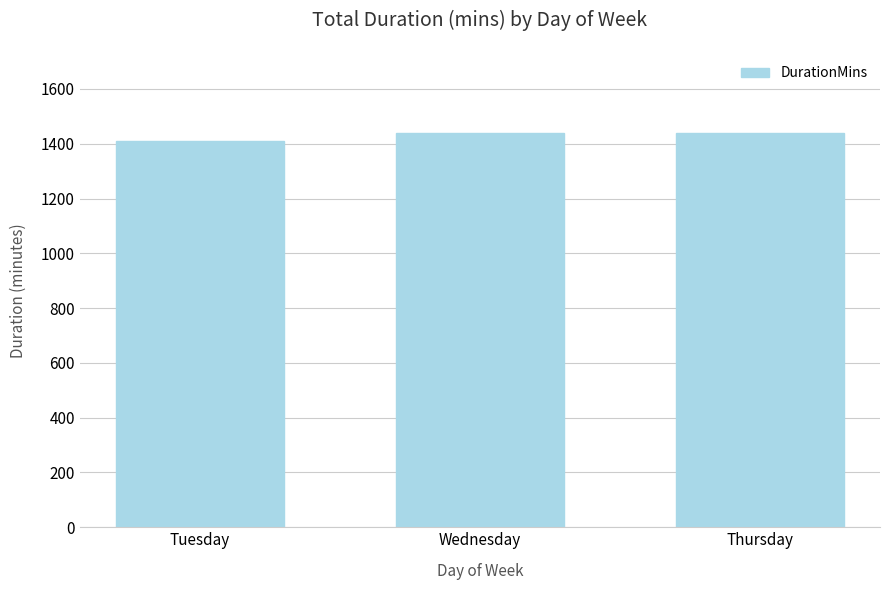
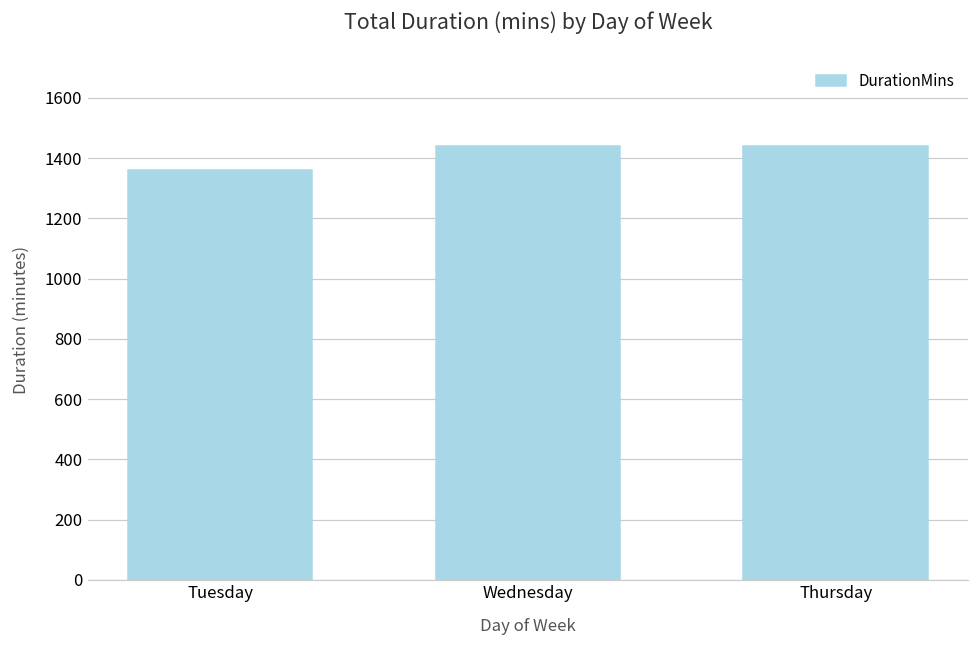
  {
-   "Tuesday": 1410,
+   "Tuesday": 1360,
    "Wednesday": 1440,
    "Thursday": 1440
  }
